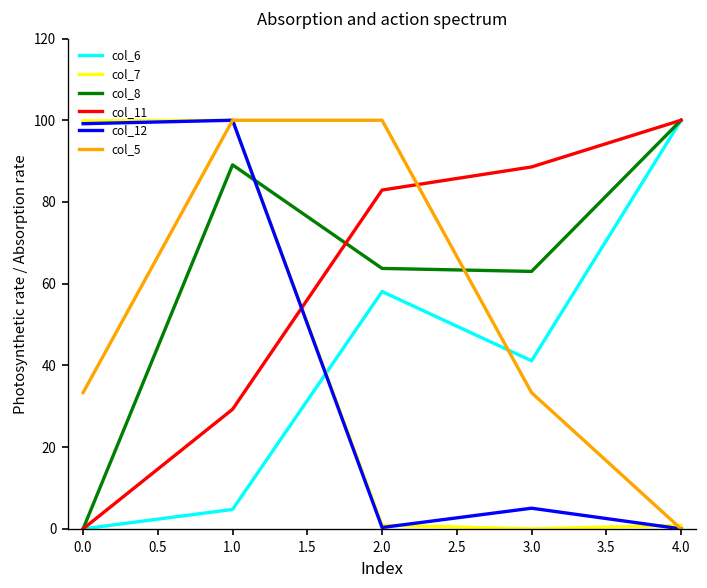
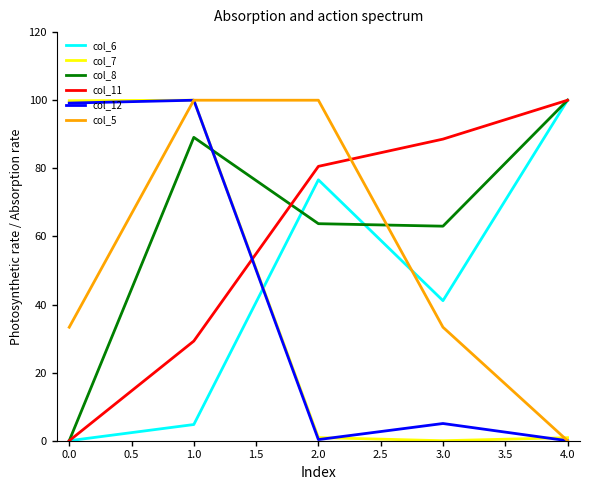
  {
    "col_6": {
      "1.0": 5,
-     "2.0": 58,
+     "2.0": 77,
      "3.0": 41
    },
    "col_7": {
      "3.0": 0,
      "4.0": 1
    },
    "col_8": {
      "1.0": 89,
      "2.0": 64,
      "3.0": 63
    },
    "col_11": {
      "1.0": 29,
-     "2.0": 83,
+     "2.0": 81,
      "3.0": 89
    },
    "col_12": {
      "3.0": 5
    },
    "col_5": {
      "0.0": 33,
      "2.0": 100,
      "3.0": 33
    }
  }
